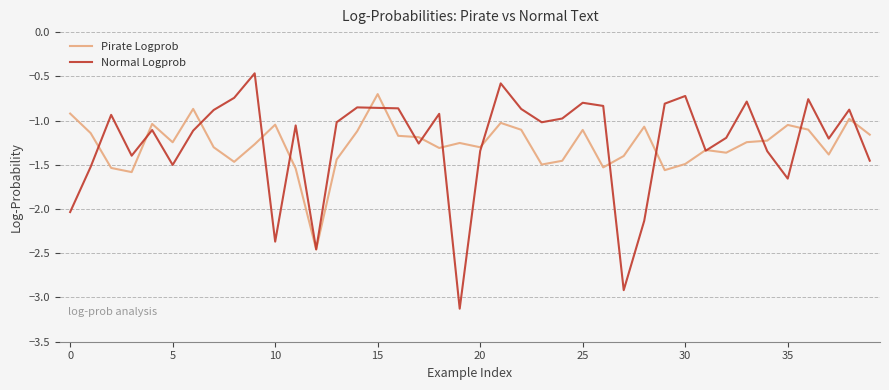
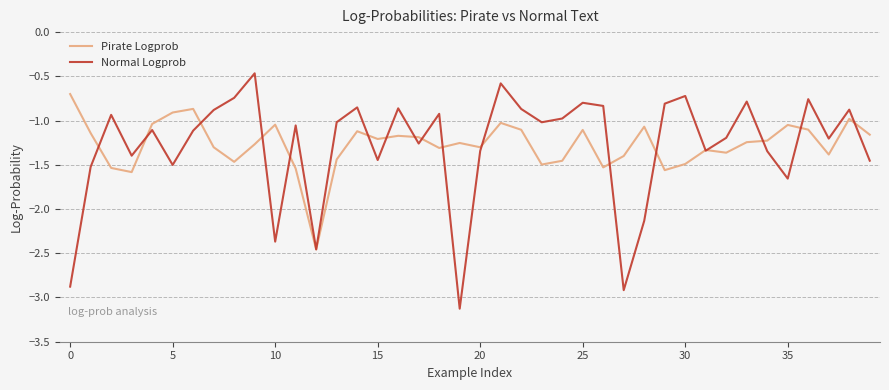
  {
    "Pirate Logprob": {
-     "0": -0.9,
-     "5": -1.2,
+     "0": -0.7,
+     "5": -0.9,
      "10": -1.0,
-     "15": -0.7,
+     "15": -1.2,
      "20": -1.3,
      "25": -1.1,
      "30": -1.5,
      "35": -1.0
    },
    "Normal Logprob": {
-     "0": -2.0,
+     "0": -2.9,
      "5": -1.5,
      "10": -2.4,
-     "15": -0.9,
+     "15": -1.4,
      "20": -1.3,
      "25": -0.8,
      "30": -0.7,
      "35": -1.7
    }
  }
